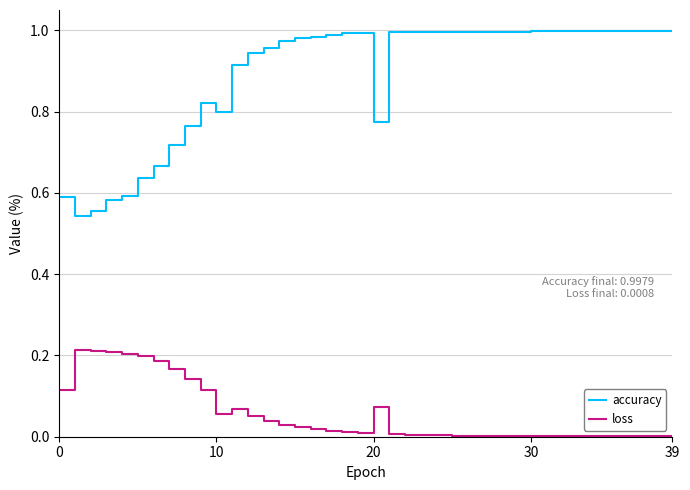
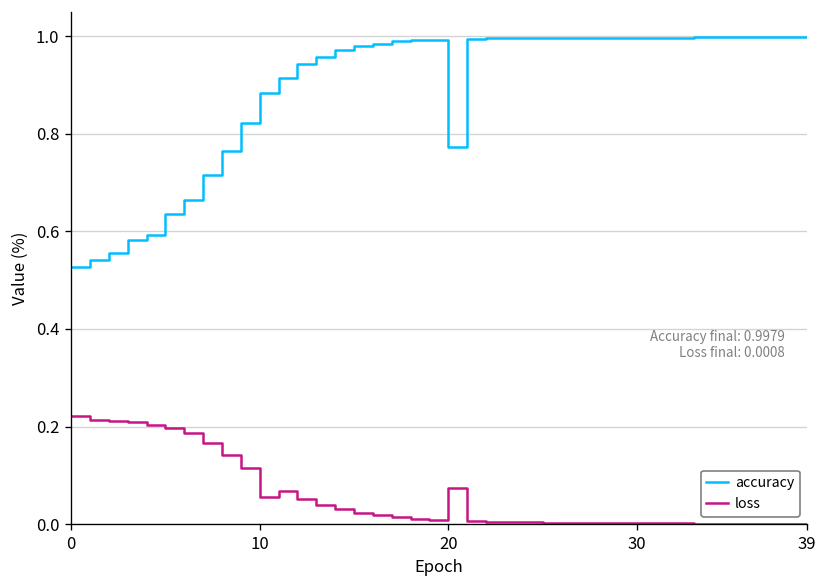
  {
    "accuracy": {
-     "0": 0.59,
-     "10": 0.80,
+     "0": 0.53,
+     "10": 0.88,
      "20": 0.77,
      "30": 1.00,
      "39": 1.00
    },
    "loss": {
-     "0": 0.11,
+     "0": 0.22,
      "10": 0.05,
      "20": 0.07,
      "30": 0.00,
      "39": 0.00
    }
  }
